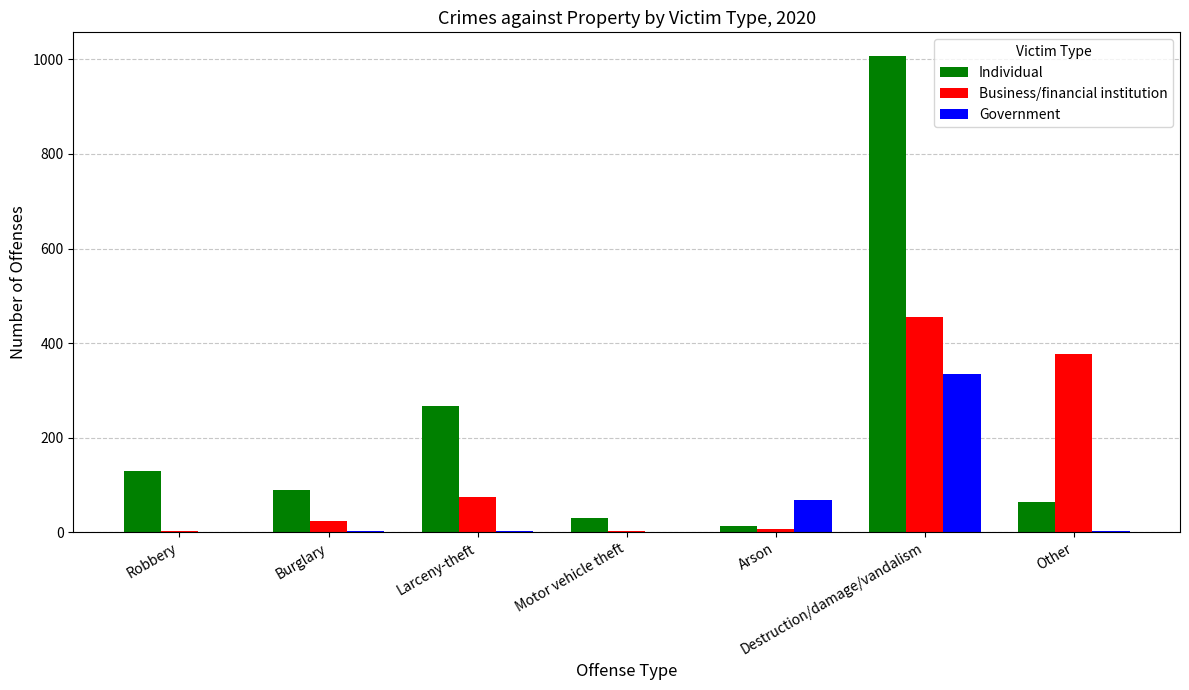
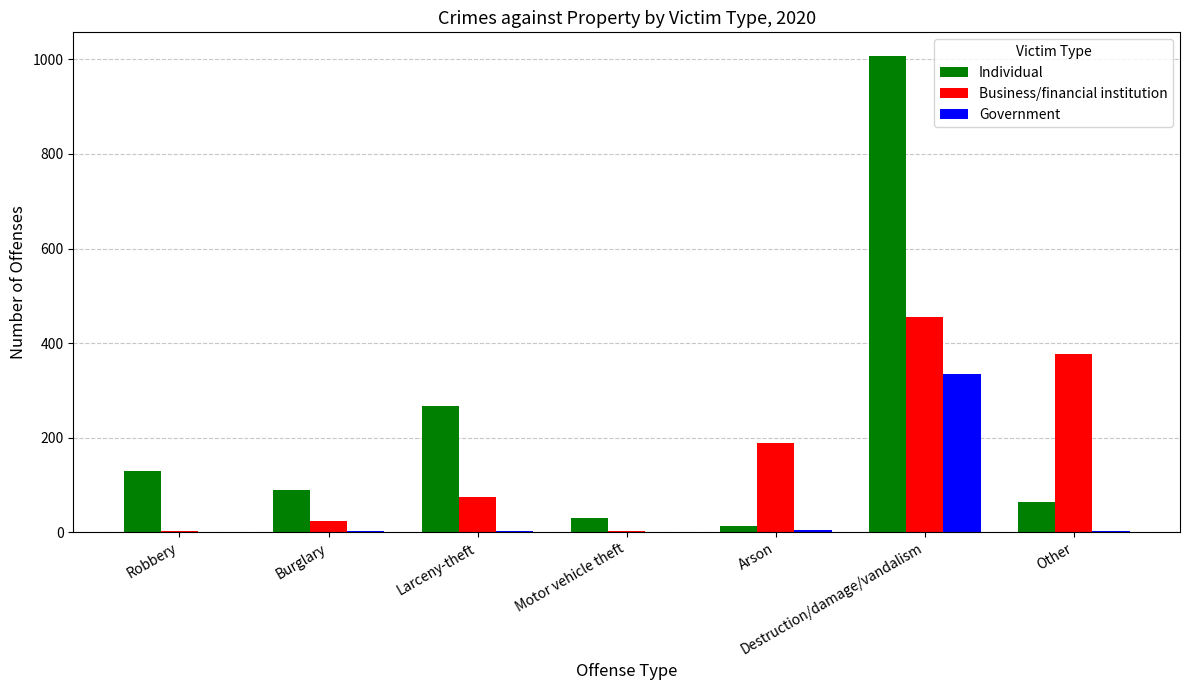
  {
    "Individual": {
      "Robbery": 130,
      "Burglary": 90,
      "Larceny-theft": 270,
      "Motor vehicle theft": 30,
      "Arson": 10,
      "Destruction/damage/vandalism": 1010,
      "Other": 60
    },
    "Business/financial institution": {
      "Burglary": 20,
      "Larceny-theft": 80,
-     "Arson": 10,
+     "Arson": 190,
      "Destruction/damage/vandalism": 460,
      "Other": 380
    },
    "Government": {
      "Robbery": 0,
      "Motor vehicle theft": 0,
-     "Arson": 70,
+     "Arson": 0,
      "Destruction/damage/vandalism": 330
    }
  }
